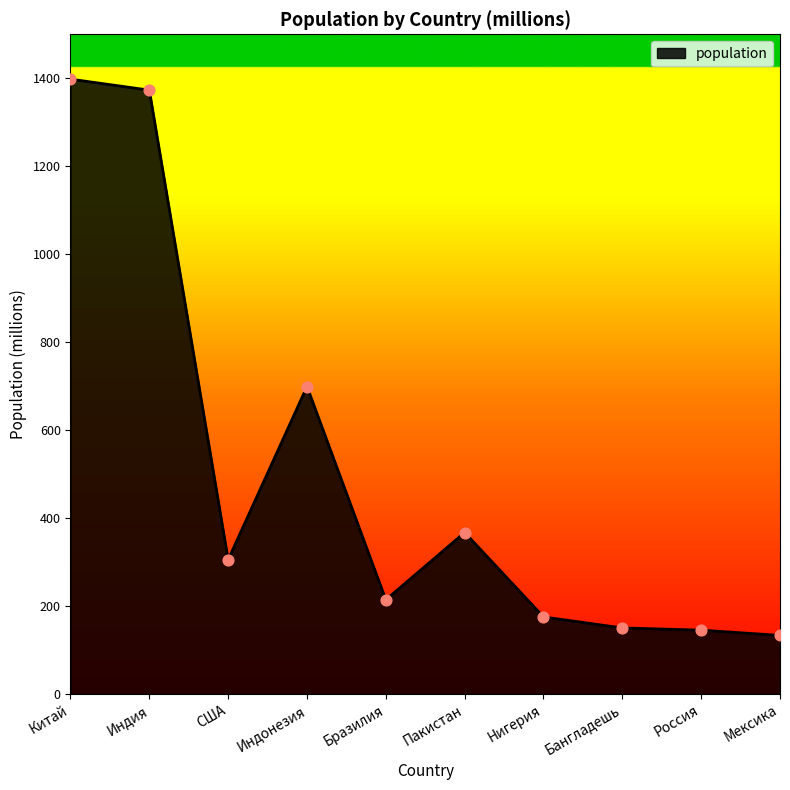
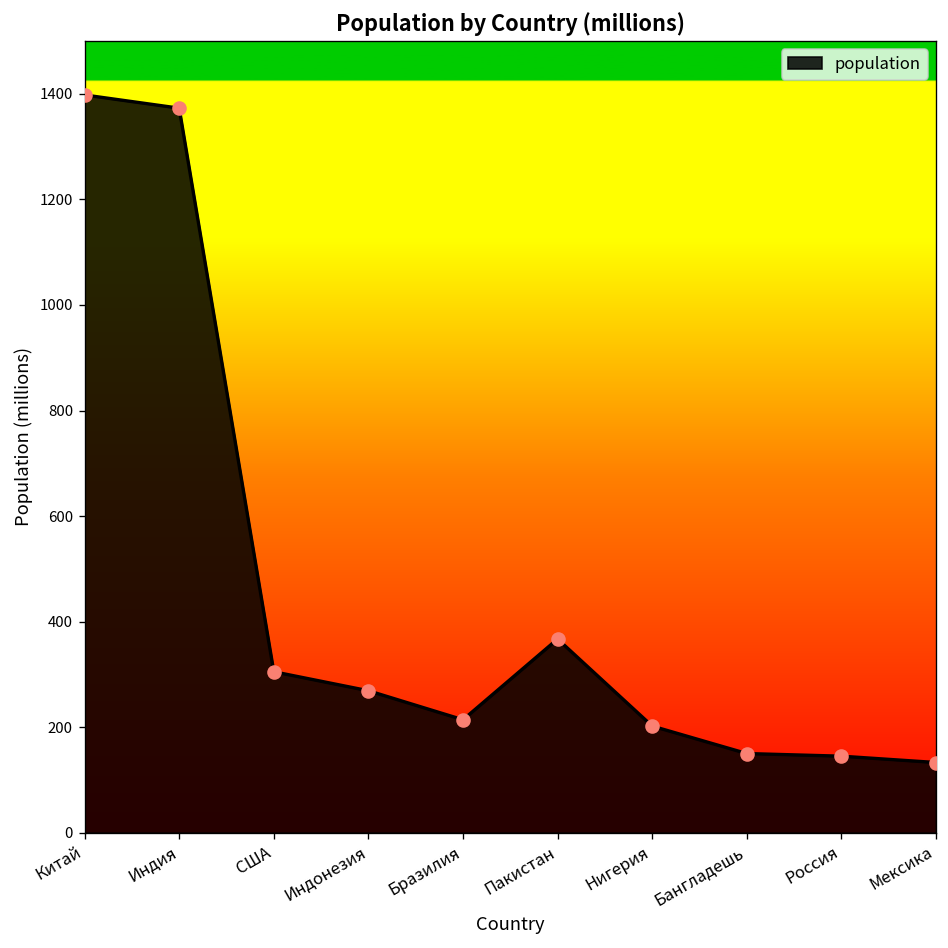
  {
    "Китай": 1400,
    "Индия": 1370,
    "США": 310,
-   "Индонезия": 700,
+   "Индонезия": 270,
    "Бразилия": 210,
    "Пакистан": 370,
-   "Нигерия": 180,
+   "Нигерия": 200,
    "Бангладешь": 150,
    "Россия": 150,
    "Мексика": 130
  }
